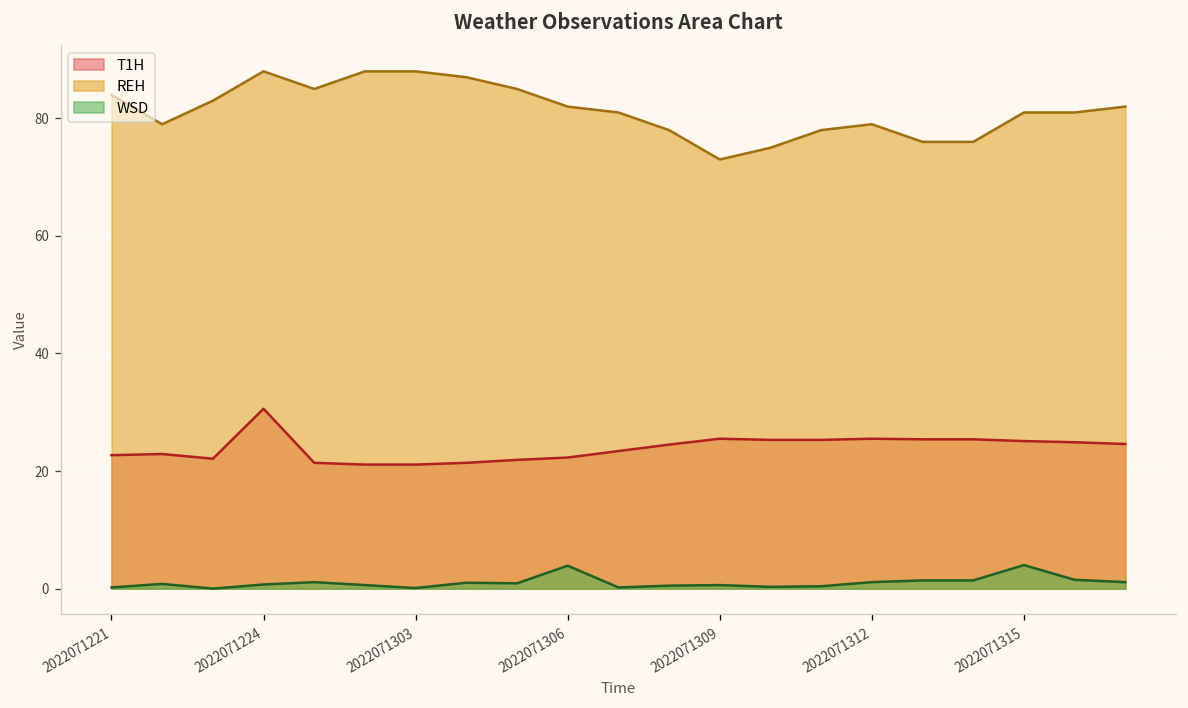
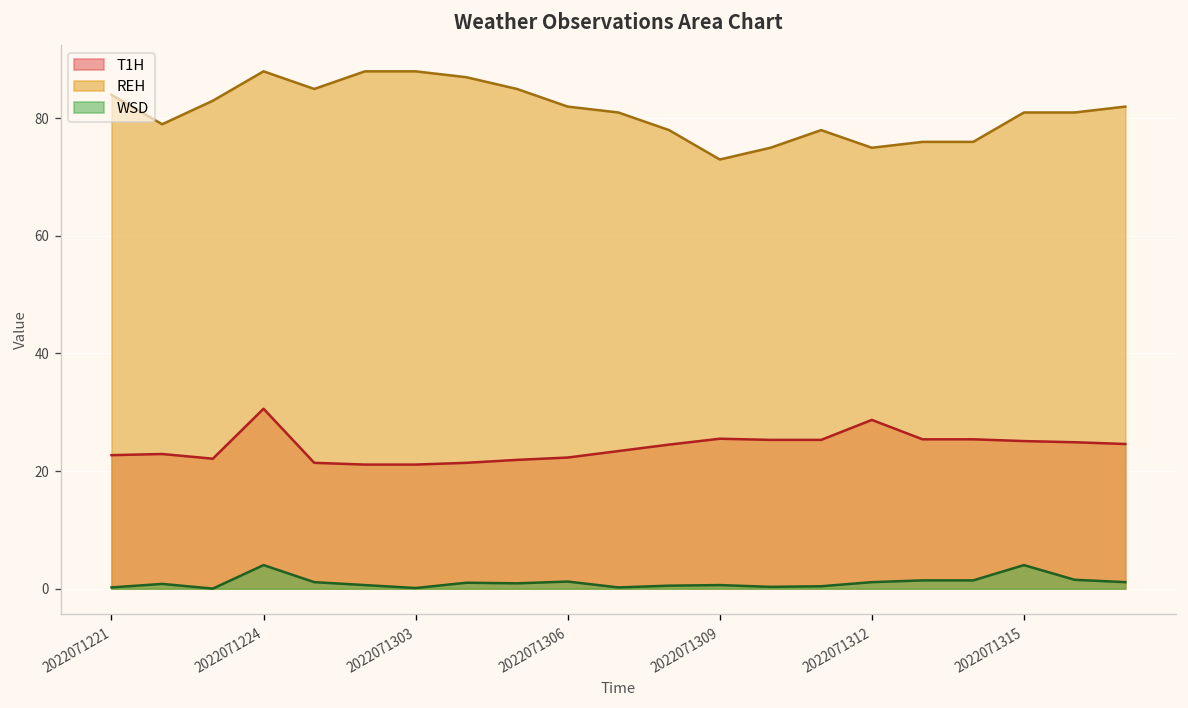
  {
    "T1H": {
      "2022071221": 23,
      "2022071224": 31,
      "2022071303": 21,
      "2022071306": 22,
      "2022071309": 26,
-     "2022071312": 26,
+     "2022071312": 29,
      "2022071315": 25
    },
    "REH": {
      "2022071224": 88,
      "2022071303": 88,
      "2022071306": 82,
      "2022071309": 73,
-     "2022071312": 79,
+     "2022071312": 75,
      "2022071315": 81
    },
    "WSD": {
      "2022071221": 0,
-     "2022071224": 1,
+     "2022071224": 4,
      "2022071303": 0,
-     "2022071306": 4,
+     "2022071306": 1,
      "2022071309": 1,
      "2022071312": 1,
      "2022071315": 4
    }
  }
